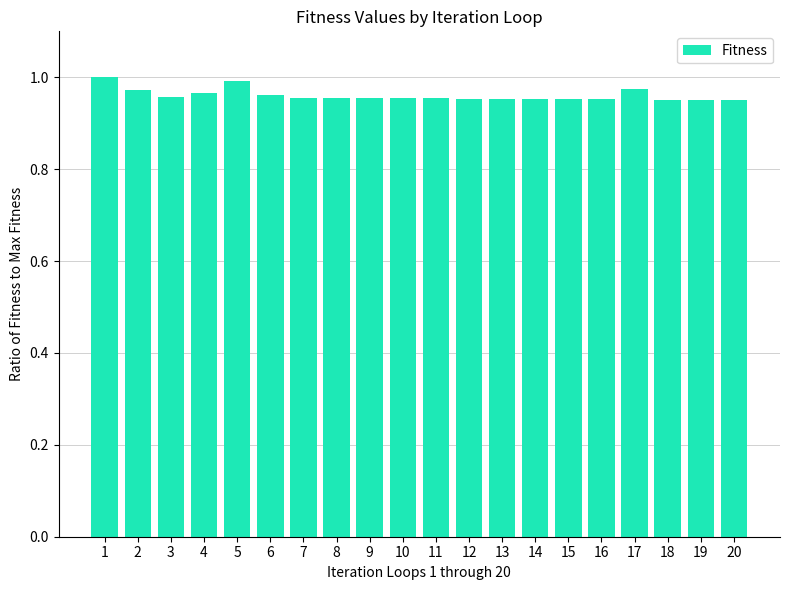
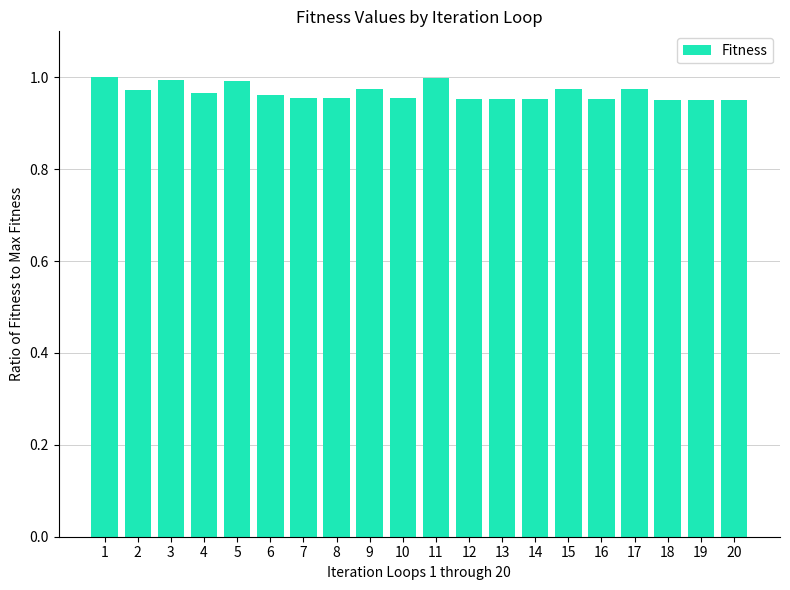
  {
    "1": 1.00,
    "2": 0.97,
-   "3": 0.96,
+   "3": 0.99,
    "4": 0.97,
    "5": 0.99,
    "6": 0.96,
    "7": 0.96,
    "8": 0.96,
-   "9": 0.96,
+   "9": 0.97,
    "10": 0.96,
-   "11": 0.96,
+   "11": 1.00,
    "12": 0.95,
    "13": 0.95,
    "14": 0.95,
-   "15": 0.95,
+   "15": 0.98,
    "16": 0.95,
    "17": 0.97,
    "18": 0.95,
    "19": 0.95,
    "20": 0.95
  }
